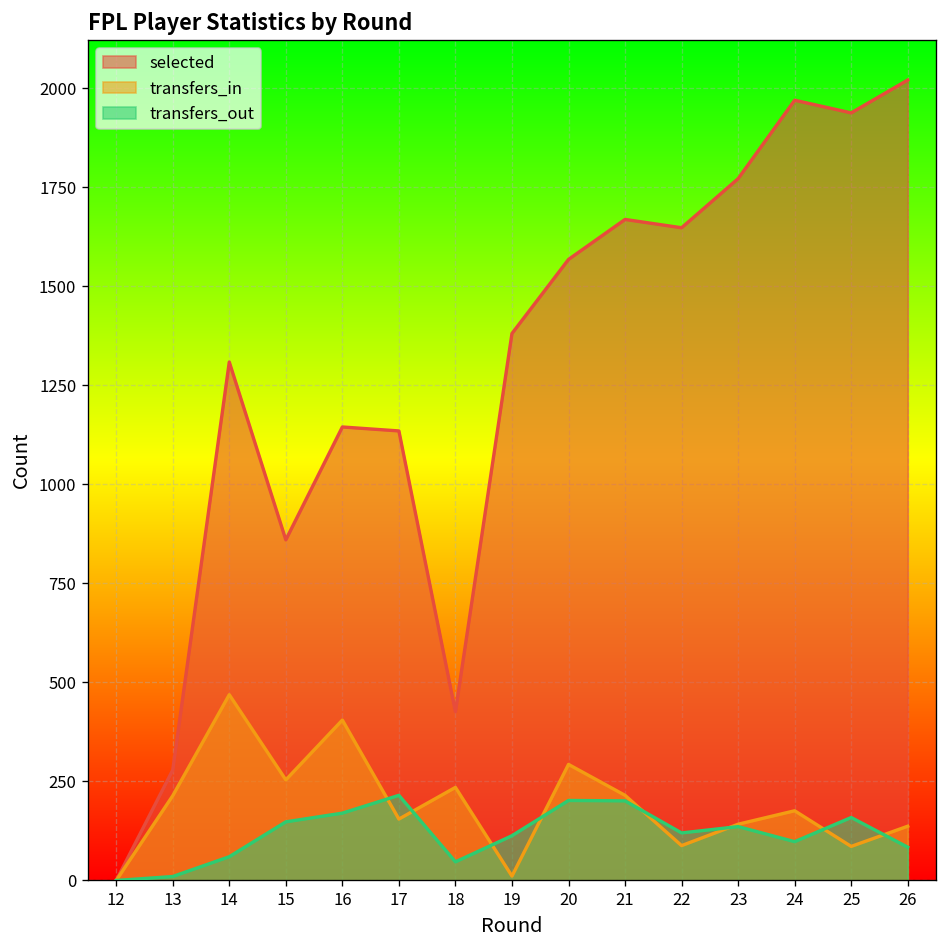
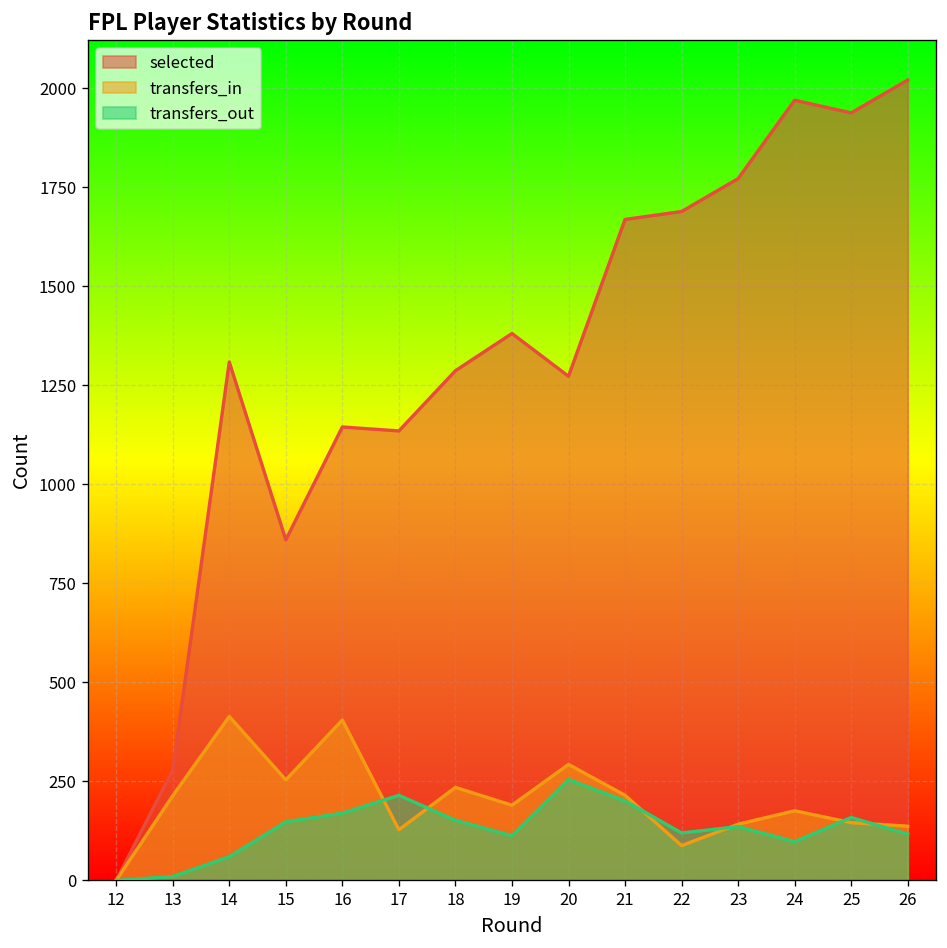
  {
    "selected": {
      "13": 280,
      "14": 1310,
      "15": 860,
      "16": 1150,
      "17": 1140,
-     "18": 430,
+     "18": 1290,
      "19": 1380,
-     "20": 1570,
+     "20": 1270,
      "21": 1670,
-     "22": 1650,
+     "22": 1690,
      "23": 1770,
      "24": 1970,
      "25": 1940,
      "26": 2020
    },
    "transfers_in": {
      "13": 210,
-     "14": 470,
+     "14": 410,
      "15": 250,
      "16": 410,
-     "17": 160,
+     "17": 130,
      "18": 240,
-     "19": 10,
+     "19": 190,
      "20": 290,
      "21": 220,
      "22": 90,
      "24": 180,
-     "25": 90,
+     "25": 150,
      "26": 140
    },
    "transfers_out": {
      "13": 10,
      "14": 60,
      "15": 150,
      "16": 170,
      "17": 220,
-     "18": 50,
+     "18": 150,
      "19": 110,
-     "20": 200,
+     "20": 260,
      "21": 200,
      "22": 120,
      "24": 100,
      "25": 160,
-     "26": 80
+     "26": 120
    }
  }
